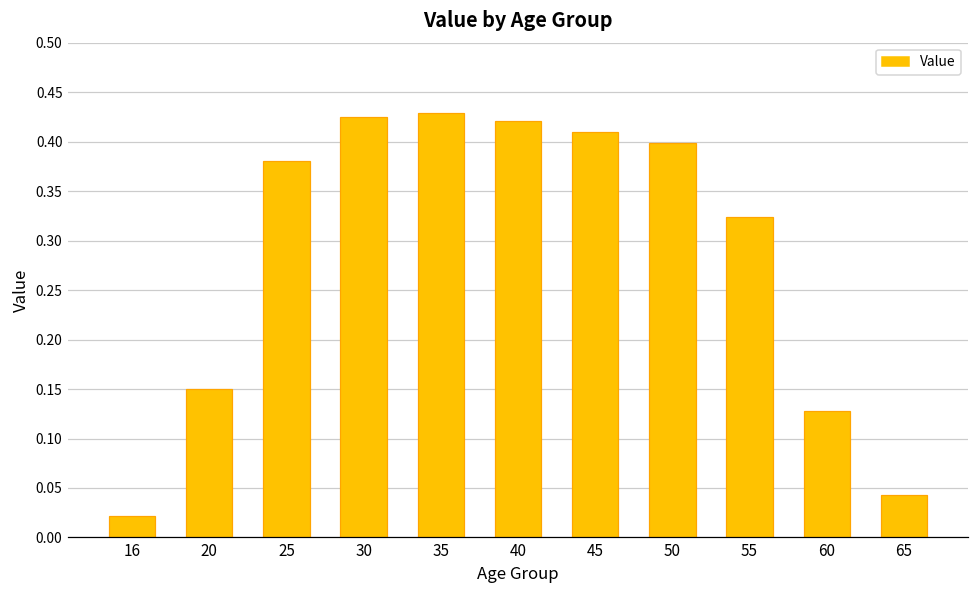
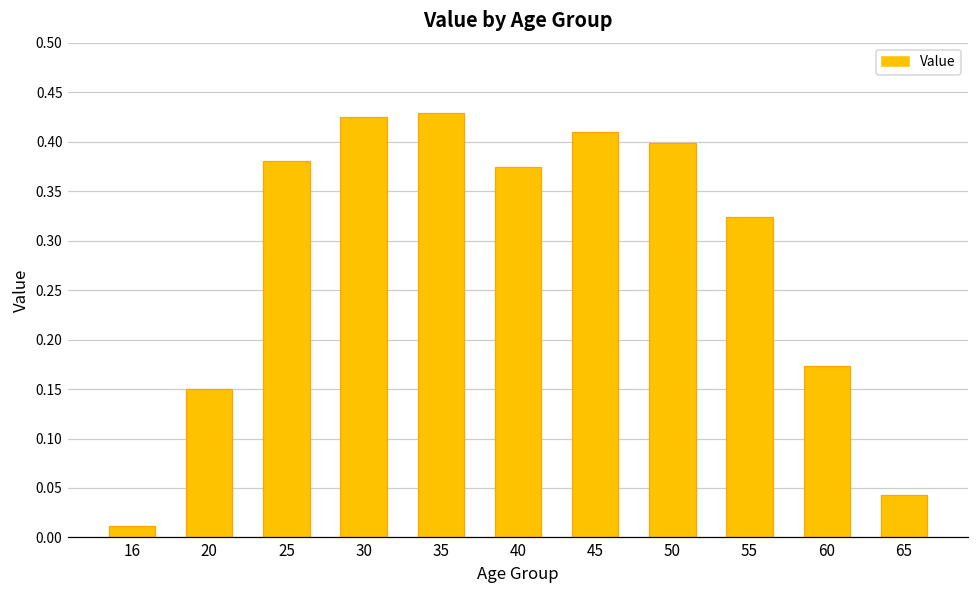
  {
-   "16": 0.02,
+   "16": 0.01,
    "20": 0.15,
    "25": 0.38,
    "30": 0.43,
    "35": 0.43,
-   "40": 0.42,
+   "40": 0.37,
    "45": 0.41,
    "50": 0.40,
    "55": 0.32,
-   "60": 0.13,
+   "60": 0.17,
    "65": 0.04
  }
